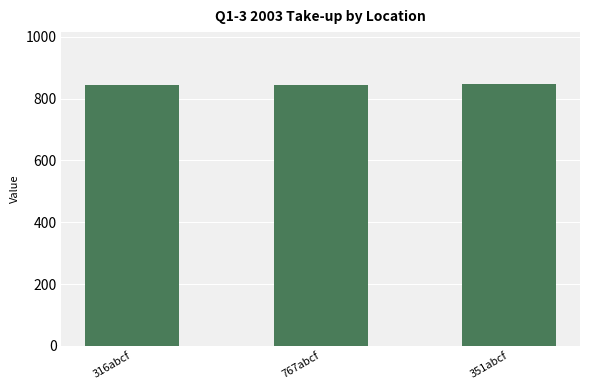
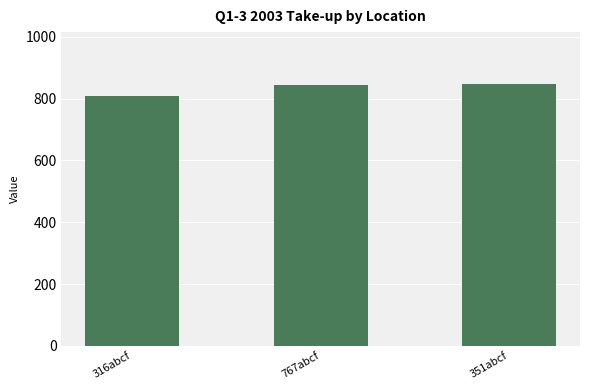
  {
-   "316abcf": 840,
+   "316abcf": 810,
    "767abcf": 850,
    "351abcf": 850
  }
